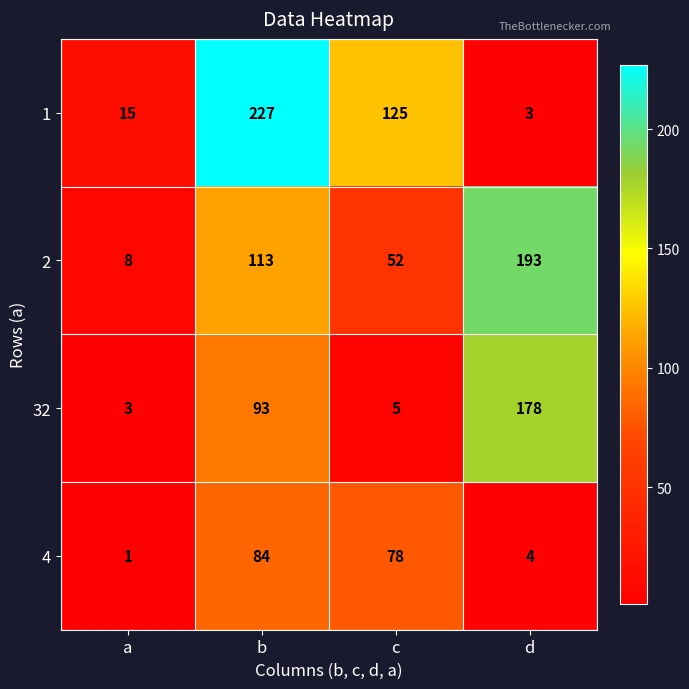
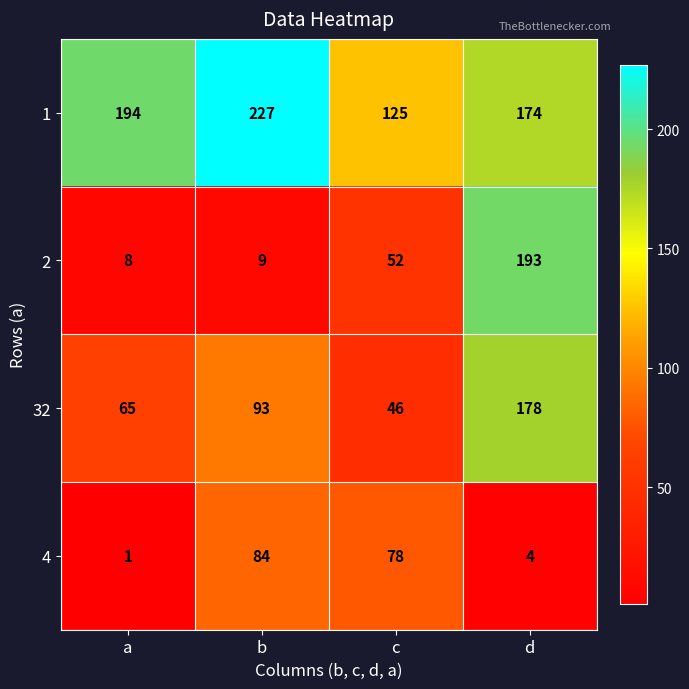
  {
    "1": {
-     "a": 15,
+     "a": 194,
      "b": 227,
      "c": 125,
-     "d": 3
+     "d": 174
    },
    "2": {
      "a": 8,
-     "b": 113,
+     "b": 9,
      "c": 52,
      "d": 193
    },
    "32": {
-     "a": 3,
+     "a": 65,
      "b": 93,
-     "c": 5,
+     "c": 46,
      "d": 178
    },
    "4": {
      "a": 1,
      "b": 84,
      "c": 78,
      "d": 4
    }
  }
